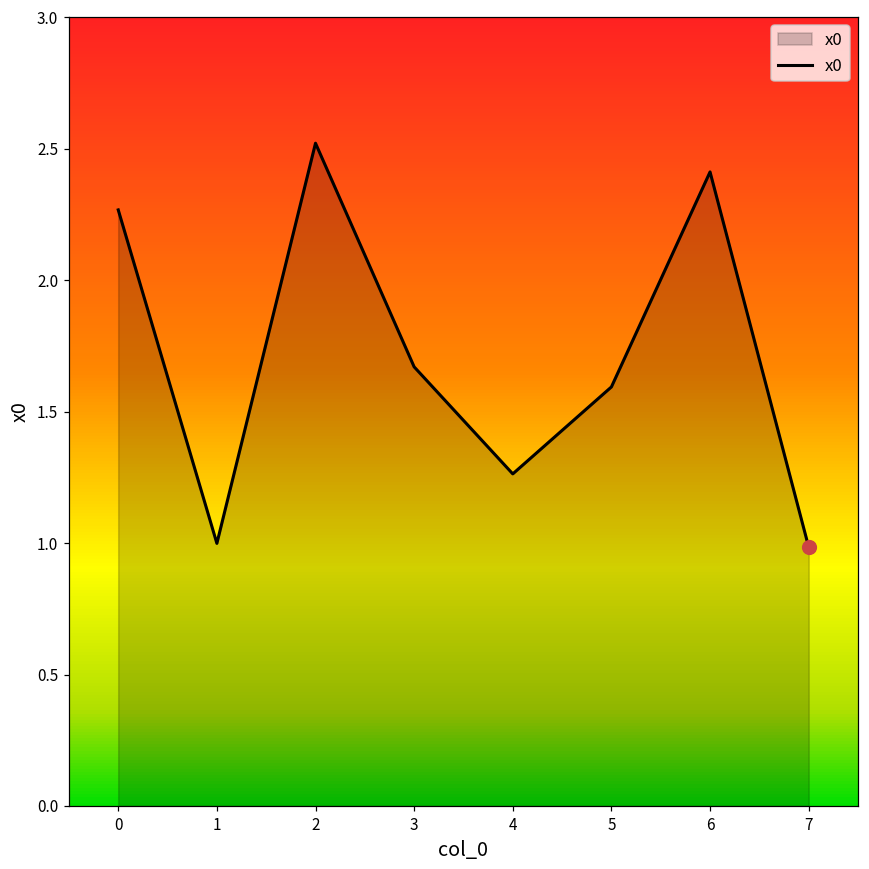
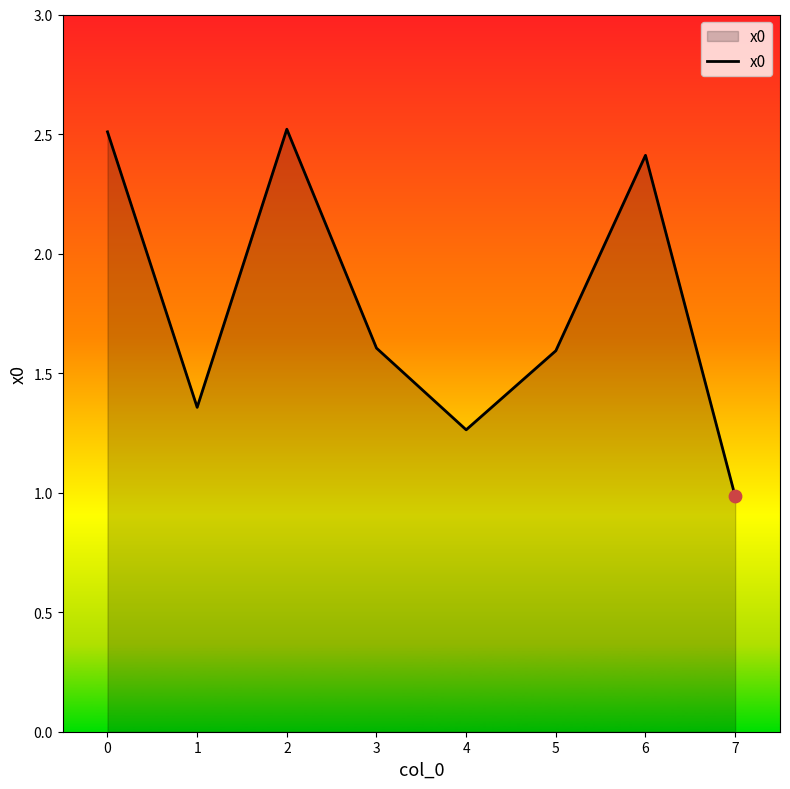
  {
    "x0": {
-     "0": 2.27,
-     "1": 1.00,
+     "0": 2.51,
+     "1": 1.36,
      "2": 2.52,
-     "3": 1.67,
+     "3": 1.60,
      "4": 1.26,
      "5": 1.59,
      "6": 2.41
    }
  }
